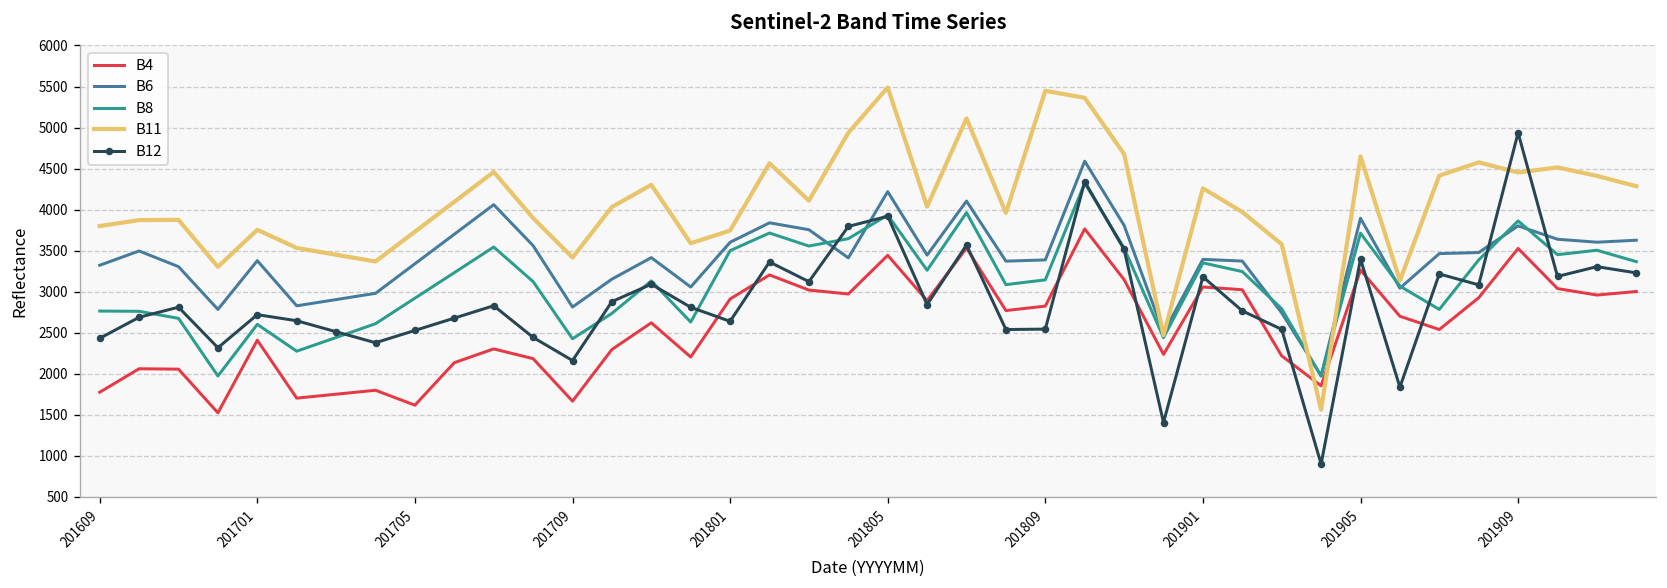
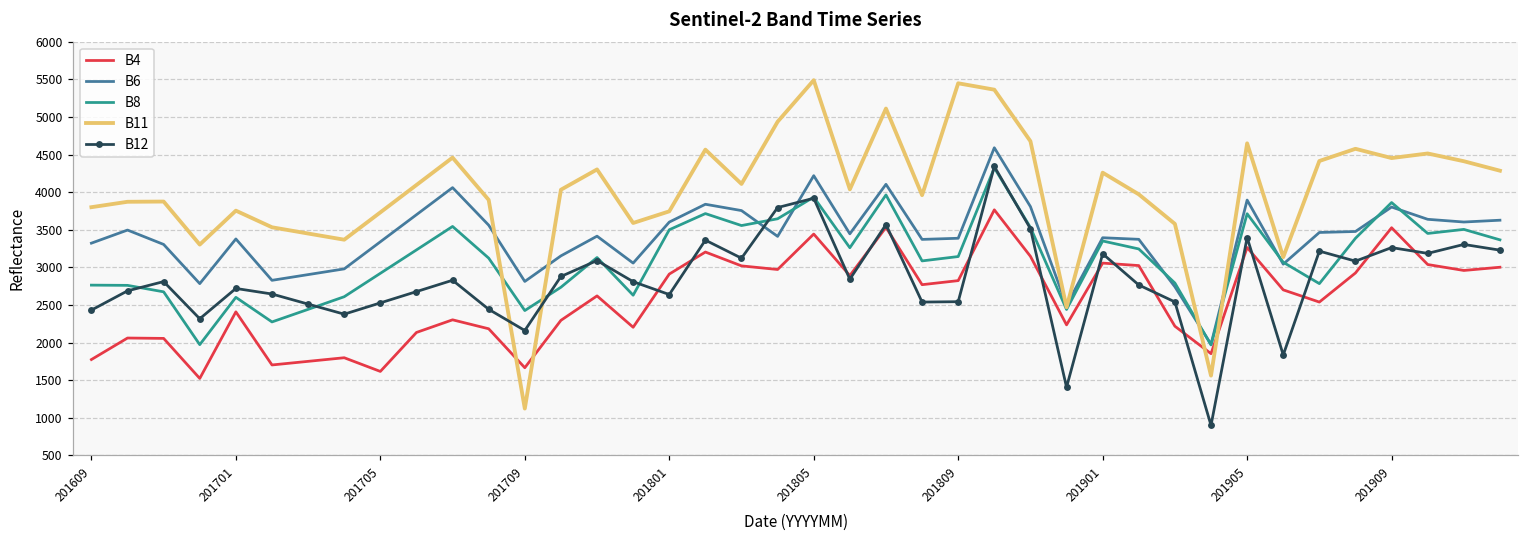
  {
    "B4": {
      "201609": 1800,
      "201701": 2400,
      "201705": 1600,
      "201709": 1700,
      "201801": 2900,
      "201805": 3400,
      "201809": 2800,
      "201901": 3100,
      "201905": 3300,
      "201909": 3500
    },
    "B11": {
      "201609": 3800,
      "201701": 3800,
      "201705": 3700,
-     "201709": 3400,
+     "201709": 1100,
      "201801": 3700,
      "201805": 5500,
      "201809": 5400,
      "201901": 4300,
      "201905": 4600,
      "201909": 4500
    },
    "B12": {
      "201609": 2400,
      "201701": 2700,
      "201705": 2500,
      "201709": 2200,
      "201801": 2600,
      "201809": 2500,
      "201901": 3200,
      "201905": 3400,
-     "201909": 4900
+     "201909": 3300
    }
  }
